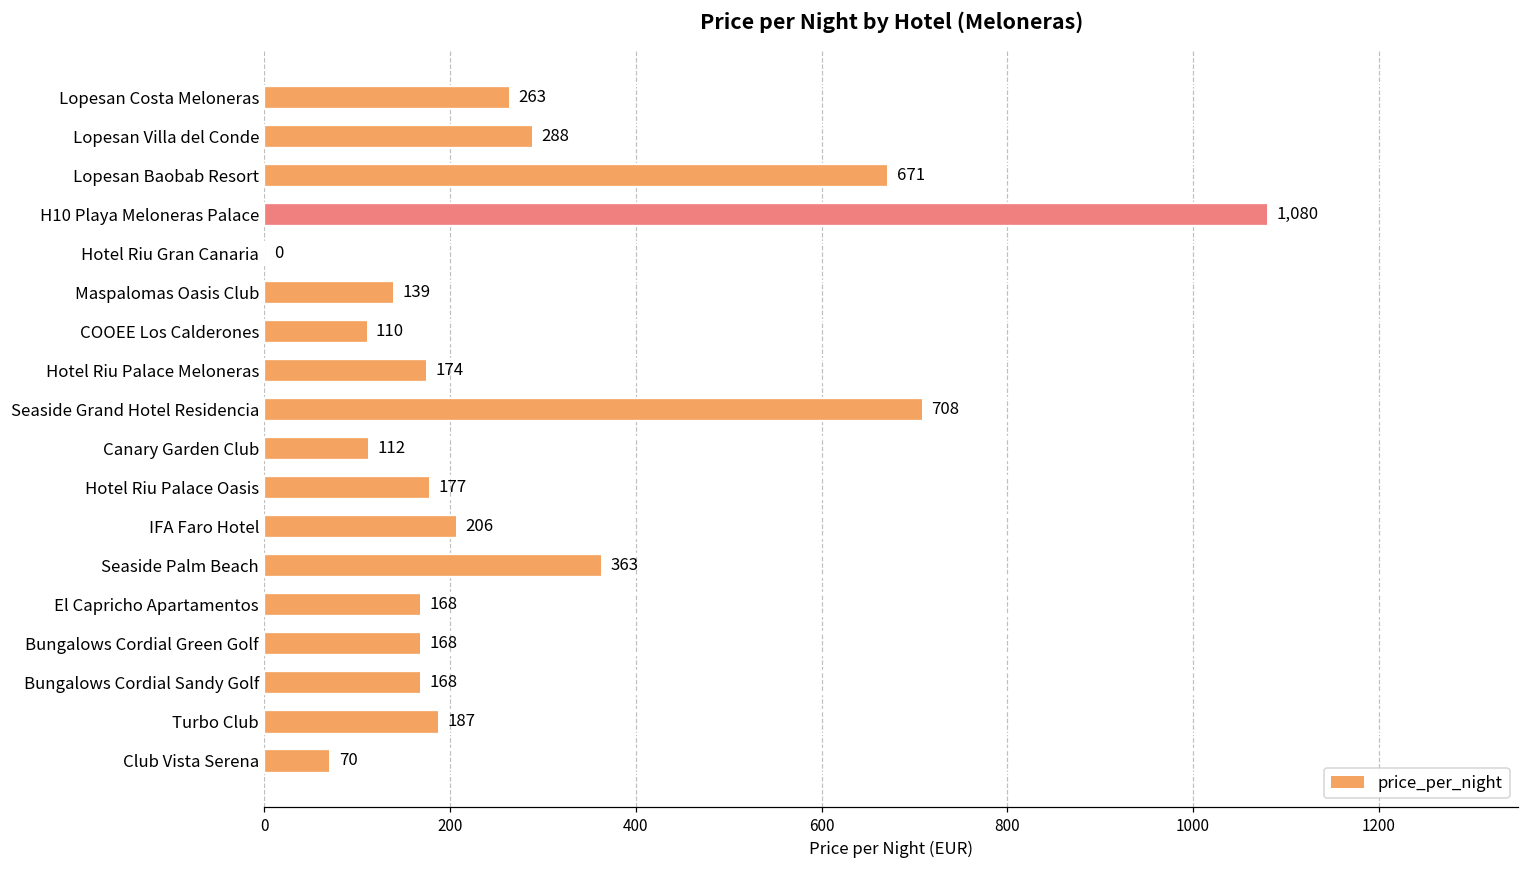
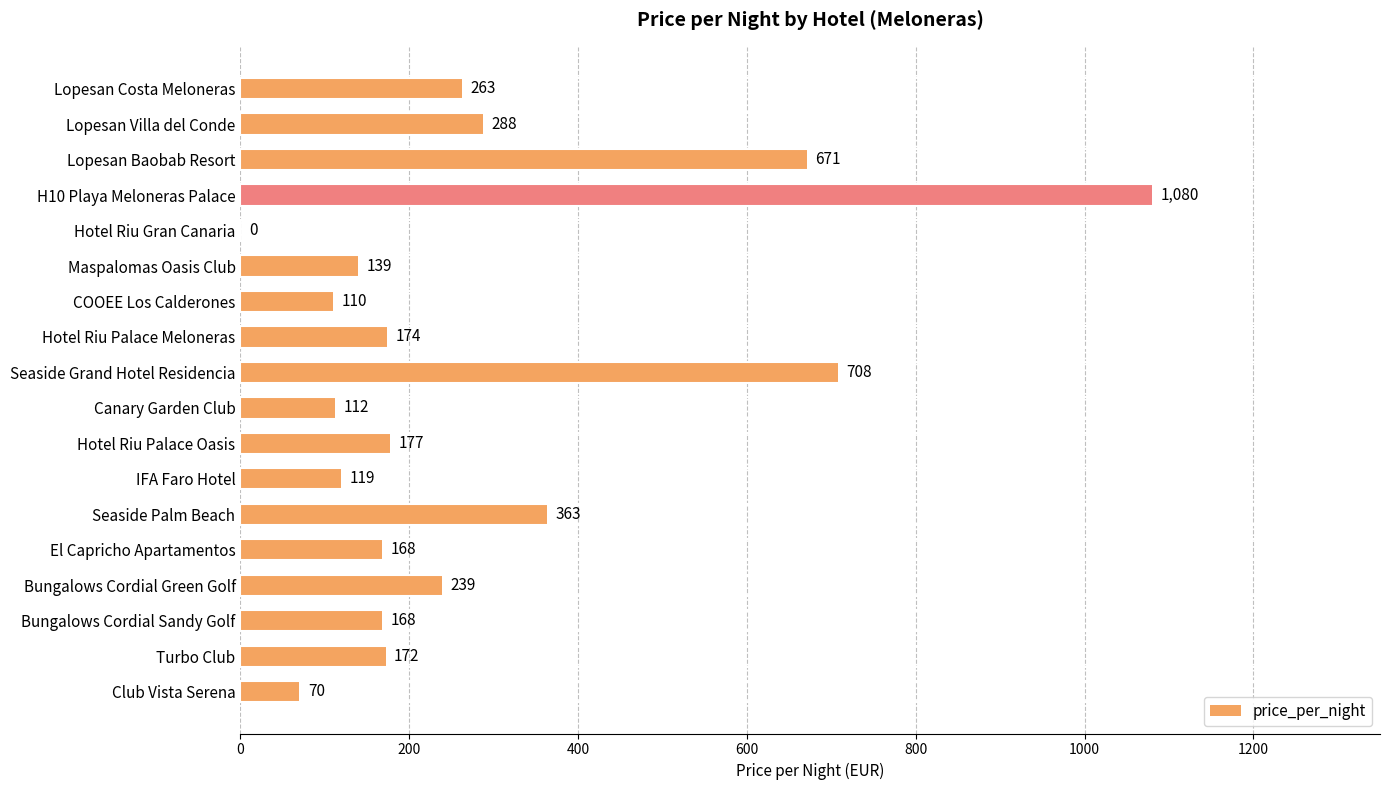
  {
    "Lopesan Costa Meloneras": "263",
    "Lopesan Villa del Conde": "288",
    "Lopesan Baobab Resort": "671",
    "H10 Playa Meloneras Palace": "1,080",
    "Hotel Riu Gran Canaria": "0",
    "Maspalomas Oasis Club": "139",
    "COOEE Los Calderones": "110",
    "Hotel Riu Palace Meloneras": "174",
    "Seaside Grand Hotel Residencia": "708",
    "Canary Garden Club": "112",
    "Hotel Riu Palace Oasis": "177",
-   "IFA Faro Hotel": "206",
+   "IFA Faro Hotel": "119",
    "Seaside Palm Beach": "363",
    "El Capricho Apartamentos": "168",
-   "Bungalows Cordial Green Golf": "168",
+   "Bungalows Cordial Green Golf": "239",
    "Bungalows Cordial Sandy Golf": "168",
-   "Turbo Club": "187",
+   "Turbo Club": "172",
    "Club Vista Serena": "70"
  }
